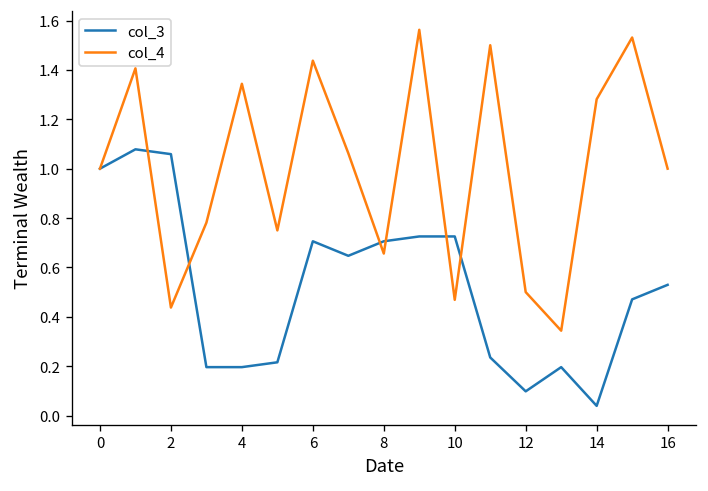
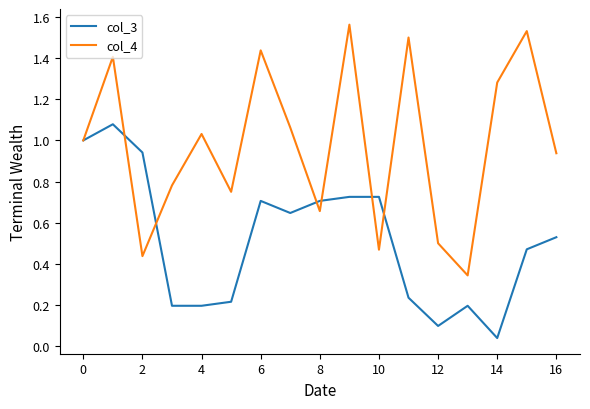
  {
    "col_3": {
-     "2": 1.06,
+     "2": 0.94,
      "4": 0.20,
      "6": 0.71,
      "8": 0.71,
      "10": 0.73,
      "12": 0.10,
      "14": 0.04,
      "16": 0.53
    },
    "col_4": {
      "2": 0.44,
-     "4": 1.34,
+     "4": 1.03,
      "6": 1.44,
      "8": 0.66,
      "10": 0.47,
      "12": 0.50,
      "14": 1.28,
-     "16": 1.00
+     "16": 0.94
    }
  }
